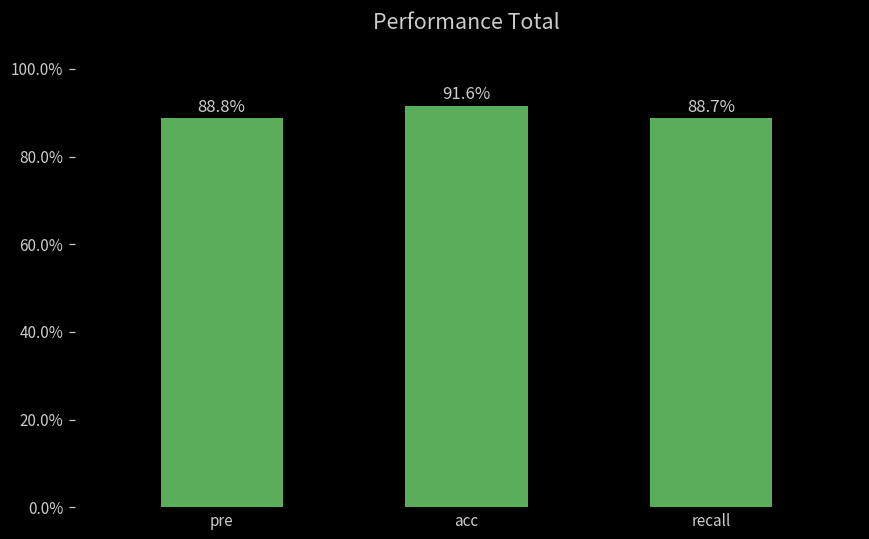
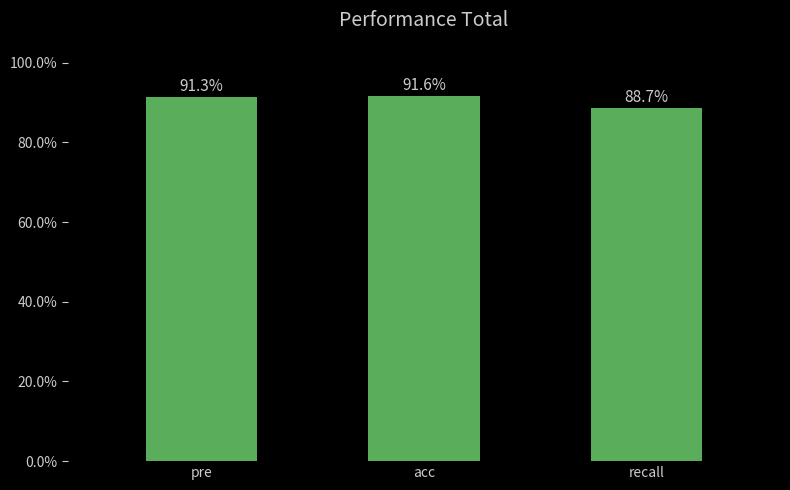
  {
-   "pre": "88.8%",
+   "pre": "91.3%",
    "acc": "91.6%",
    "recall": "88.7%"
  }
